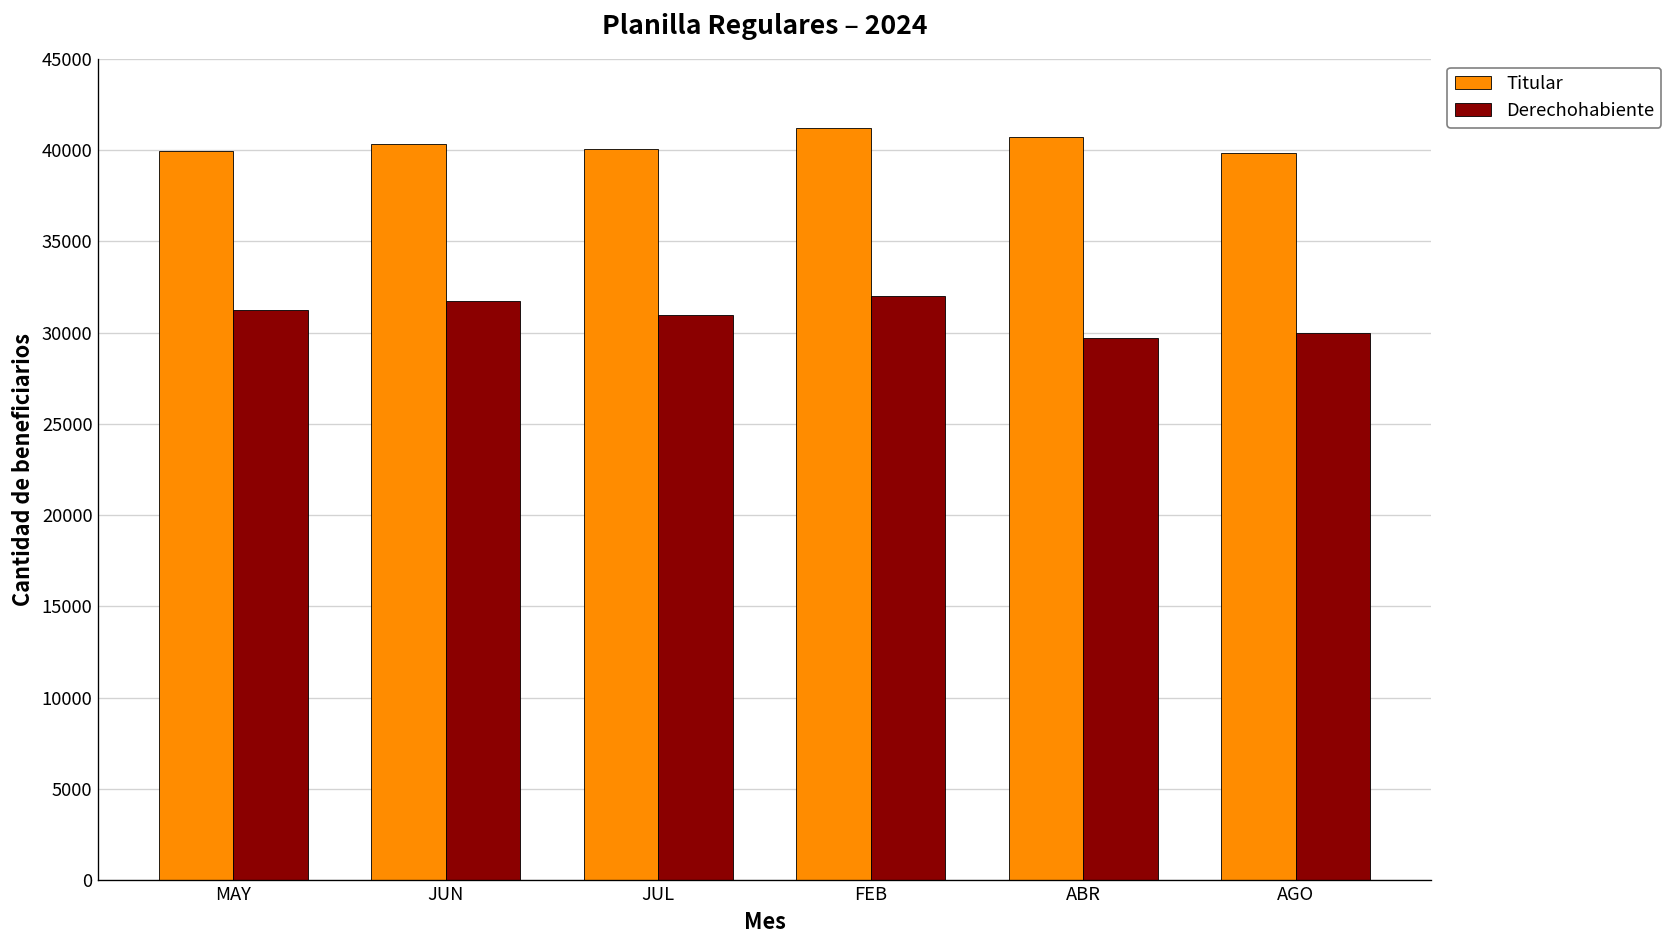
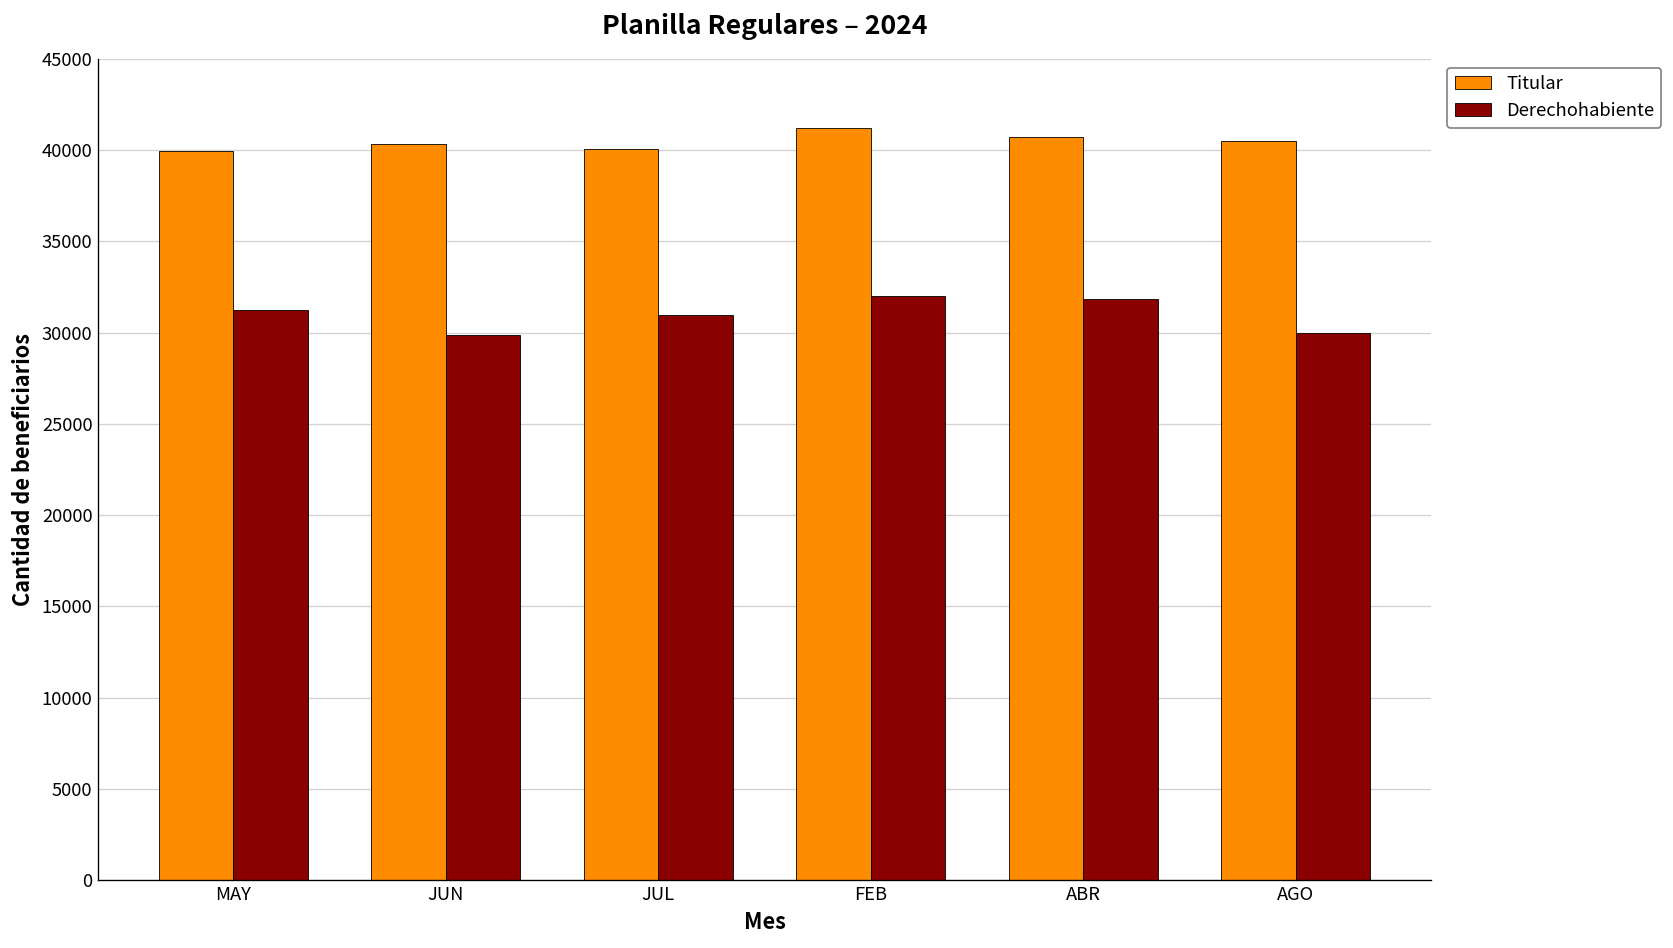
  {
    "Titular": {
      "MAY": 40000,
      "JUN": 40300,
      "JUL": 40000,
      "FEB": 41200,
      "ABR": 40700,
-     "AGO": 39900
+     "AGO": 40500
    },
    "Derechohabiente": {
      "MAY": 31200,
-     "JUN": 31700,
+     "JUN": 29800,
      "JUL": 31000,
      "FEB": 32000,
-     "ABR": 29700,
+     "ABR": 31900,
      "AGO": 30000
    }
  }
